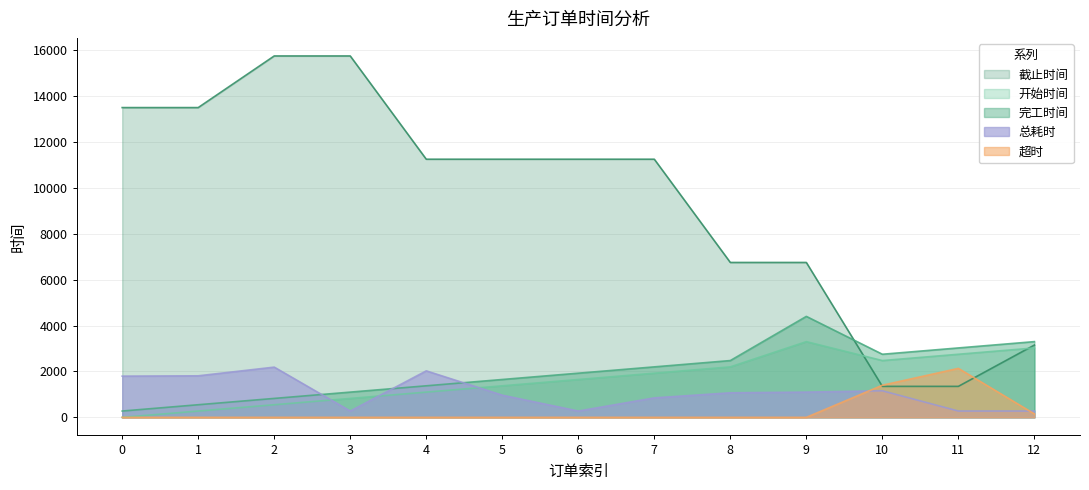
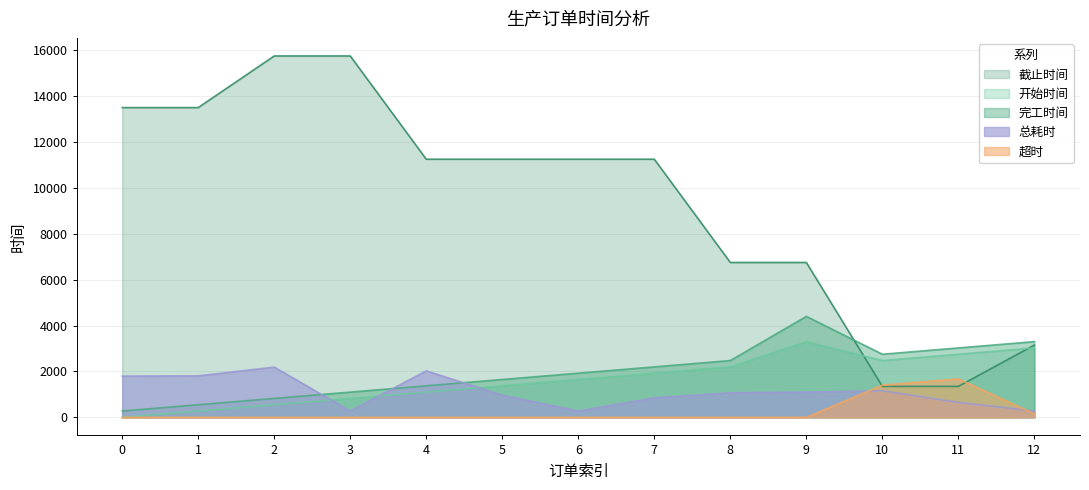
  {
    "总耗时": {
      "0": 1800,
      "1": 1800,
      "2": 2200,
      "3": 300,
      "4": 2000,
      "5": 1000,
      "6": 300,
      "7": 800,
      "8": 1100,
      "9": 1100,
      "10": 1200,
-     "11": 300,
+     "11": 700,
      "12": 300
    },
    "超时": {
      "1": 0,
      "2": 0,
      "3": 0,
      "4": 0,
      "5": 0,
      "6": 0,
      "7": 0,
      "8": 0,
      "9": 0,
-     "11": 2100,
+     "11": 1700,
      "12": 200
    }
  }
